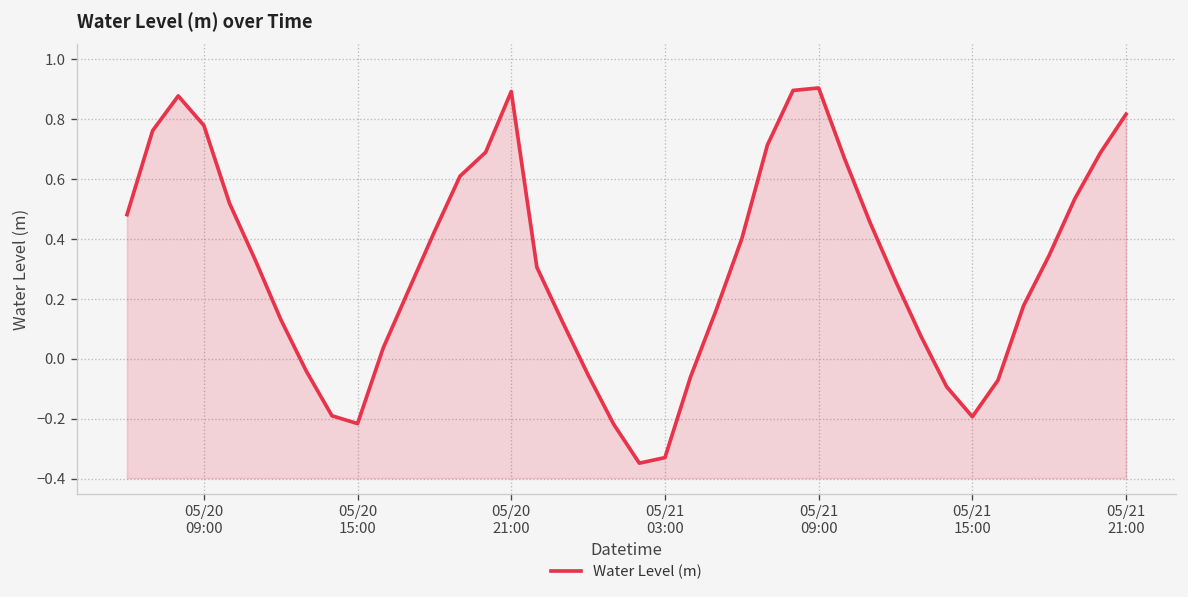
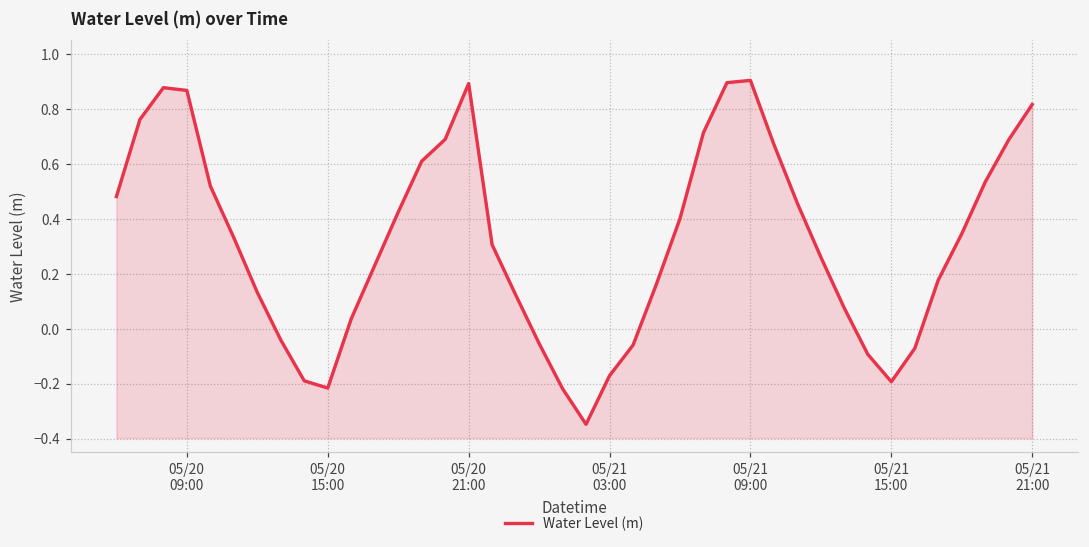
  {
-   "05/20 09:00": 0.78,
+   "05/20 09:00": 0.87,
    "05/20 15:00": -0.22,
    "05/20 21:00": 0.89,
-   "05/21 03:00": -0.33,
+   "05/21 03:00": -0.17,
    "05/21 09:00": 0.90,
    "05/21 15:00": -0.19,
    "05/21 21:00": 0.82
  }
